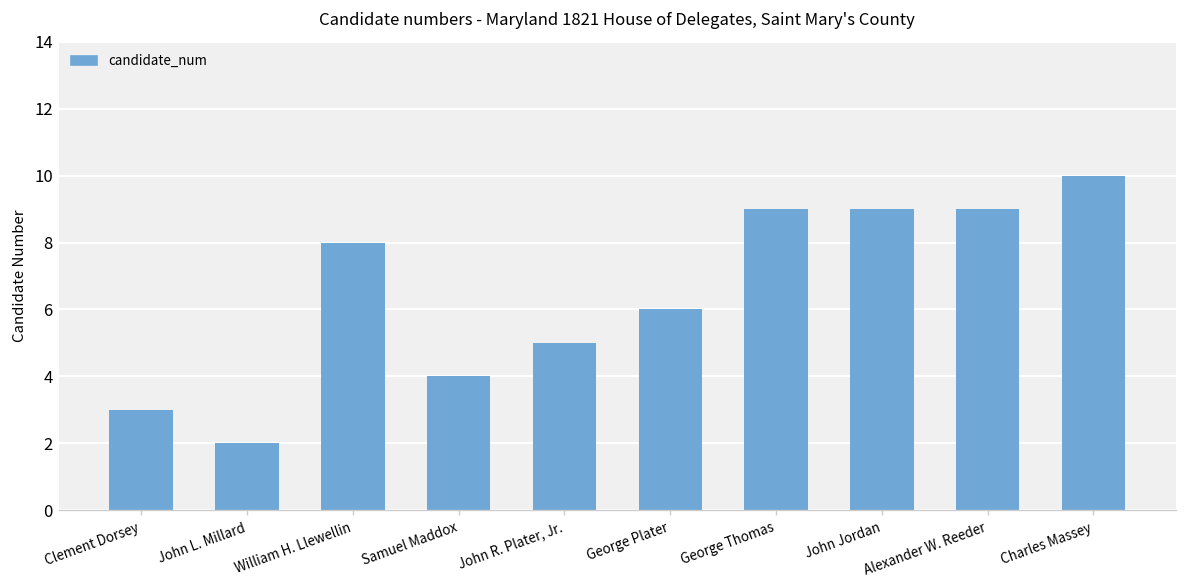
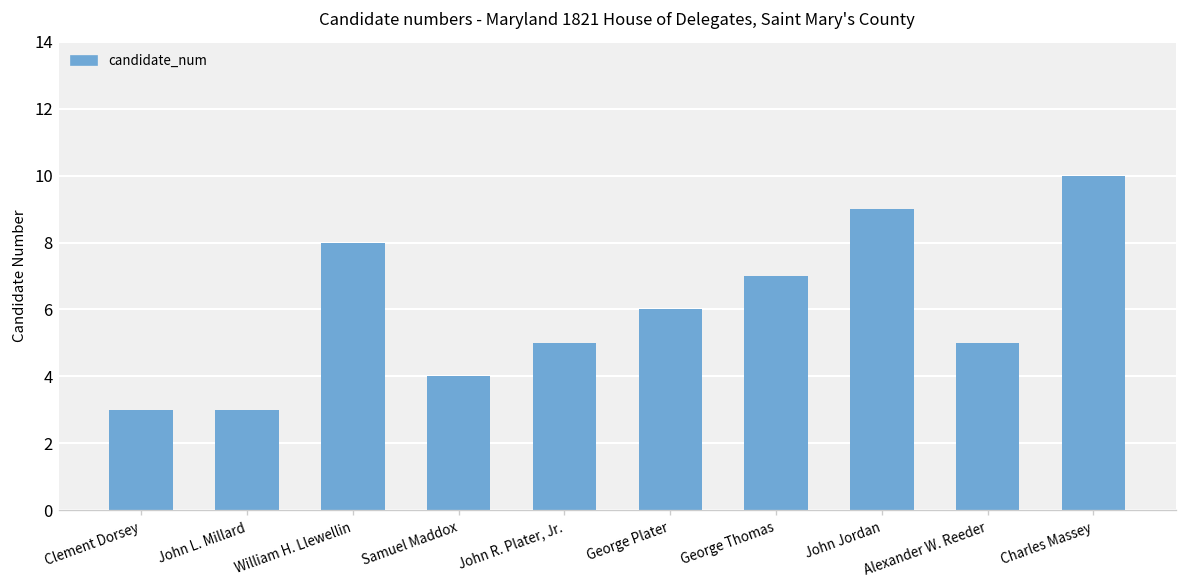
  {
    "Clement Dorsey": 3,
-   "John L. Millard": 2,
+   "John L. Millard": 3,
    "William H. Llewellin": 8,
    "Samuel Maddox": 4,
    "John R. Plater, Jr.": 5,
    "George Plater": 6,
-   "George Thomas": 9,
+   "George Thomas": 7,
    "John Jordan": 9,
-   "Alexander W. Reeder": 9,
+   "Alexander W. Reeder": 5,
    "Charles Massey": 10
  }
